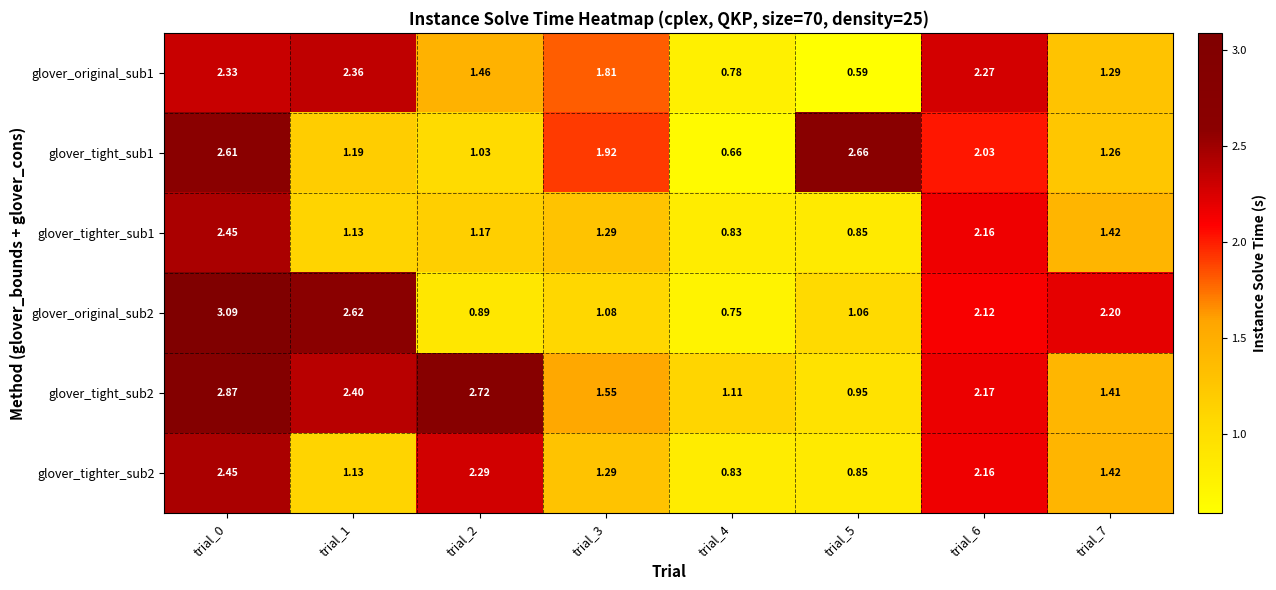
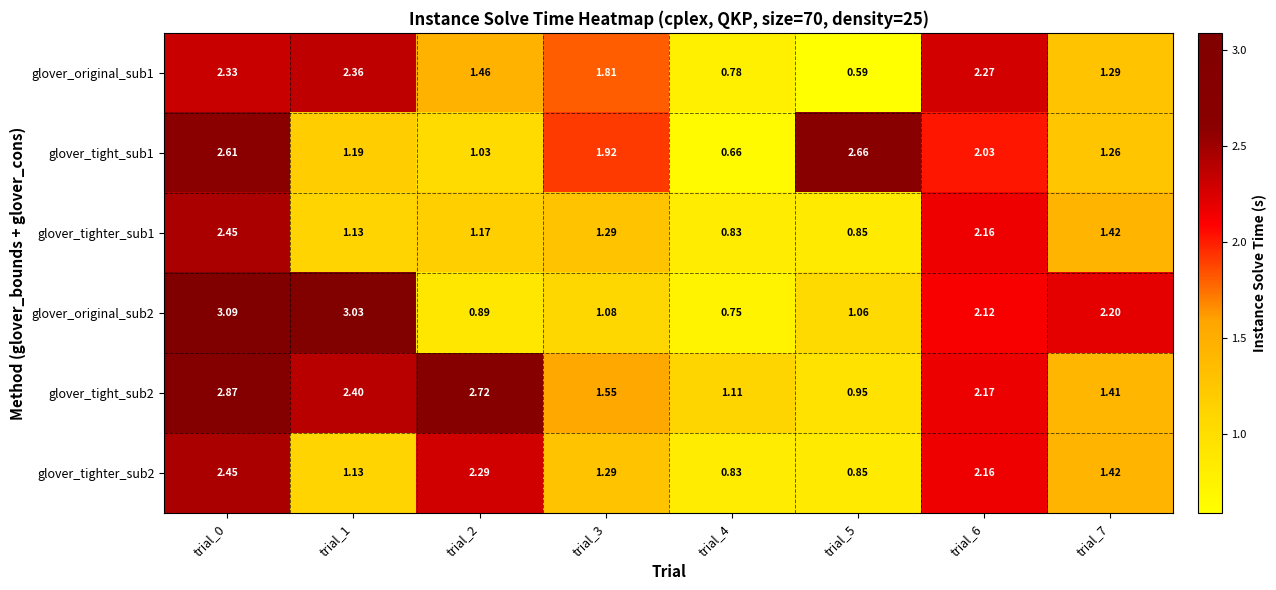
  {
    "glover_original_sub1": {
      "trial_0": 2.33,
      "trial_1": 2.36,
      "trial_2": 1.46,
      "trial_3": 1.81,
      "trial_4": 0.78,
      "trial_5": 0.59,
      "trial_6": 2.27,
      "trial_7": 1.29
    },
    "glover_tight_sub1": {
      "trial_0": 2.61,
      "trial_1": 1.19,
      "trial_2": 1.03,
      "trial_3": 1.92,
      "trial_4": 0.66,
      "trial_5": 2.66,
      "trial_6": 2.03,
      "trial_7": 1.26
    },
    "glover_tighter_sub1": {
      "trial_0": 2.45,
      "trial_1": 1.13,
      "trial_2": 1.17,
      "trial_3": 1.29,
      "trial_4": 0.83,
      "trial_5": 0.85,
      "trial_6": 2.16,
      "trial_7": 1.42
    },
    "glover_original_sub2": {
      "trial_0": 3.09,
-     "trial_1": 2.62,
+     "trial_1": 3.03,
      "trial_2": 0.89,
      "trial_3": 1.08,
      "trial_4": 0.75,
      "trial_5": 1.06,
      "trial_6": 2.12,
      "trial_7": 2.20
    },
    "glover_tight_sub2": {
      "trial_0": 2.87,
      "trial_1": 2.40,
      "trial_2": 2.72,
      "trial_3": 1.55,
      "trial_4": 1.11,
      "trial_5": 0.95,
      "trial_6": 2.17,
      "trial_7": 1.41
    },
    "glover_tighter_sub2": {
      "trial_0": 2.45,
      "trial_1": 1.13,
      "trial_2": 2.29,
      "trial_3": 1.29,
      "trial_4": 0.83,
      "trial_5": 0.85,
      "trial_6": 2.16,
      "trial_7": 1.42
    }
  }
